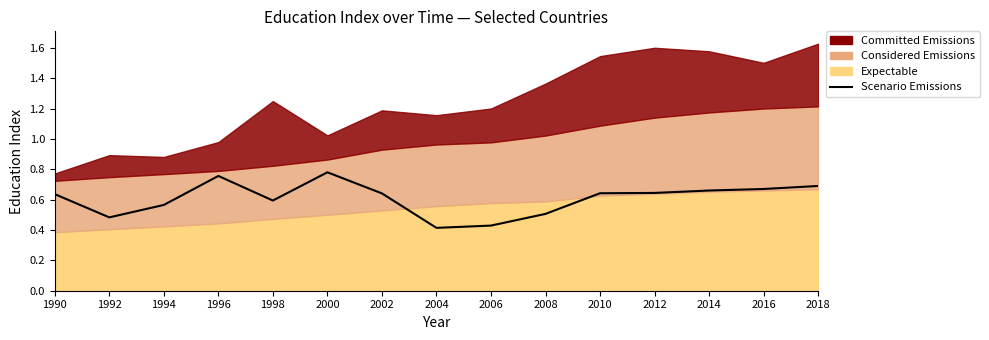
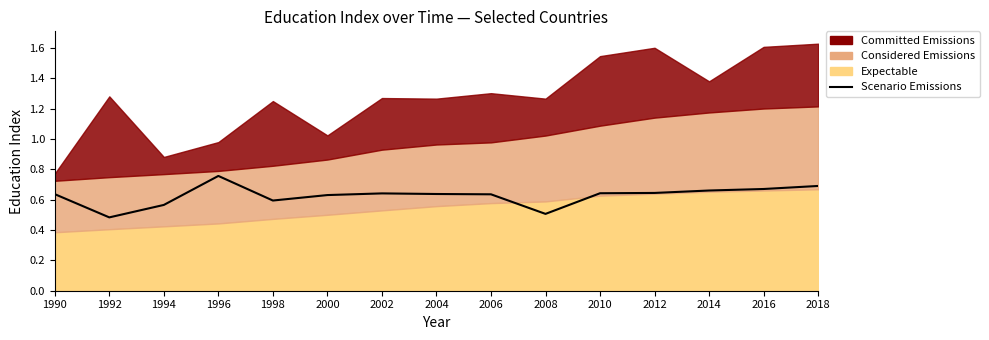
  {
    "Scenario Emissions": {
      "1990": 0.64,
      "1992": 0.48,
      "1994": 0.57,
      "1996": 0.76,
      "1998": 0.59,
-     "2000": 0.78,
+     "2000": 0.63,
      "2002": 0.64,
-     "2004": 0.41,
-     "2006": 0.43,
+     "2004": 0.64,
+     "2006": 0.64,
      "2008": 0.51,
      "2018": 0.69
    },
    "Committed Emissions": {
      "1990": 0.05,
-     "1992": 0.15,
+     "1992": 0.53,
      "1994": 0.11,
      "1996": 0.19,
      "1998": 0.43,
      "2000": 0.16,
-     "2002": 0.26,
-     "2004": 0.19,
-     "2006": 0.22,
-     "2008": 0.34,
+     "2002": 0.34,
+     "2004": 0.30,
+     "2006": 0.32,
+     "2008": 0.24,
      "2010": 0.46,
      "2012": 0.46,
-     "2014": 0.40,
-     "2016": 0.30,
+     "2014": 0.21,
+     "2016": 0.41,
      "2018": 0.41
    }
  }
